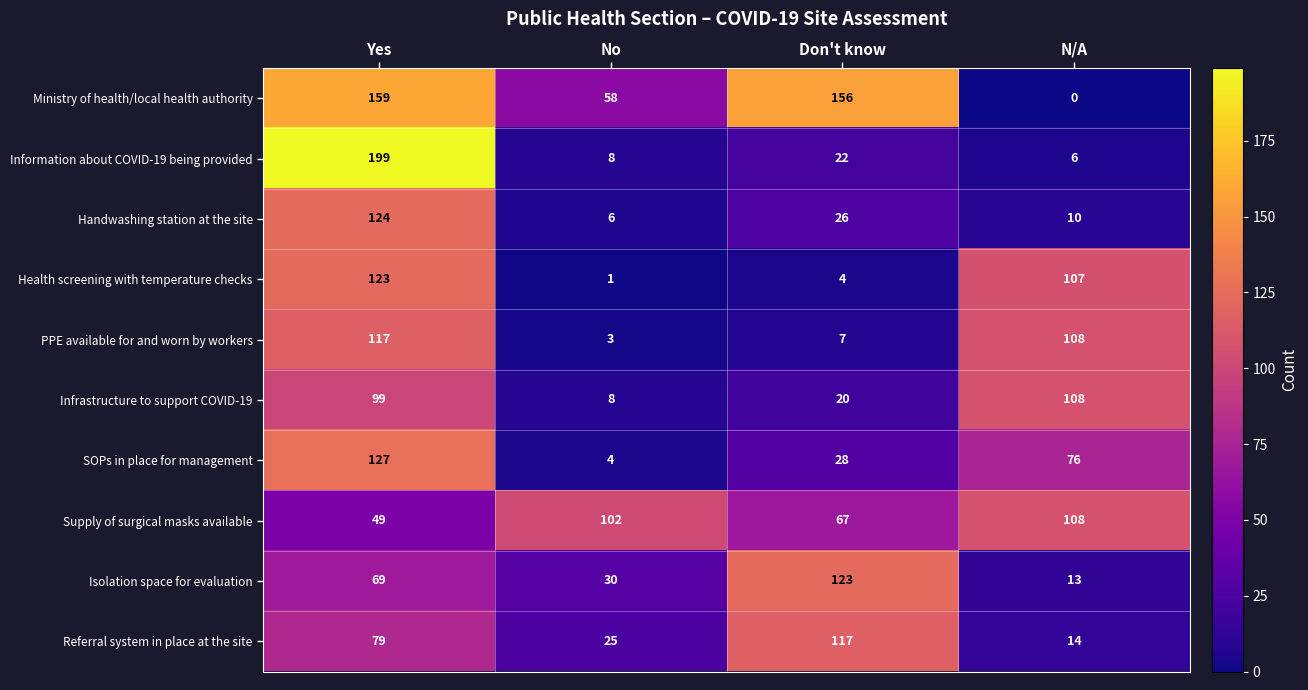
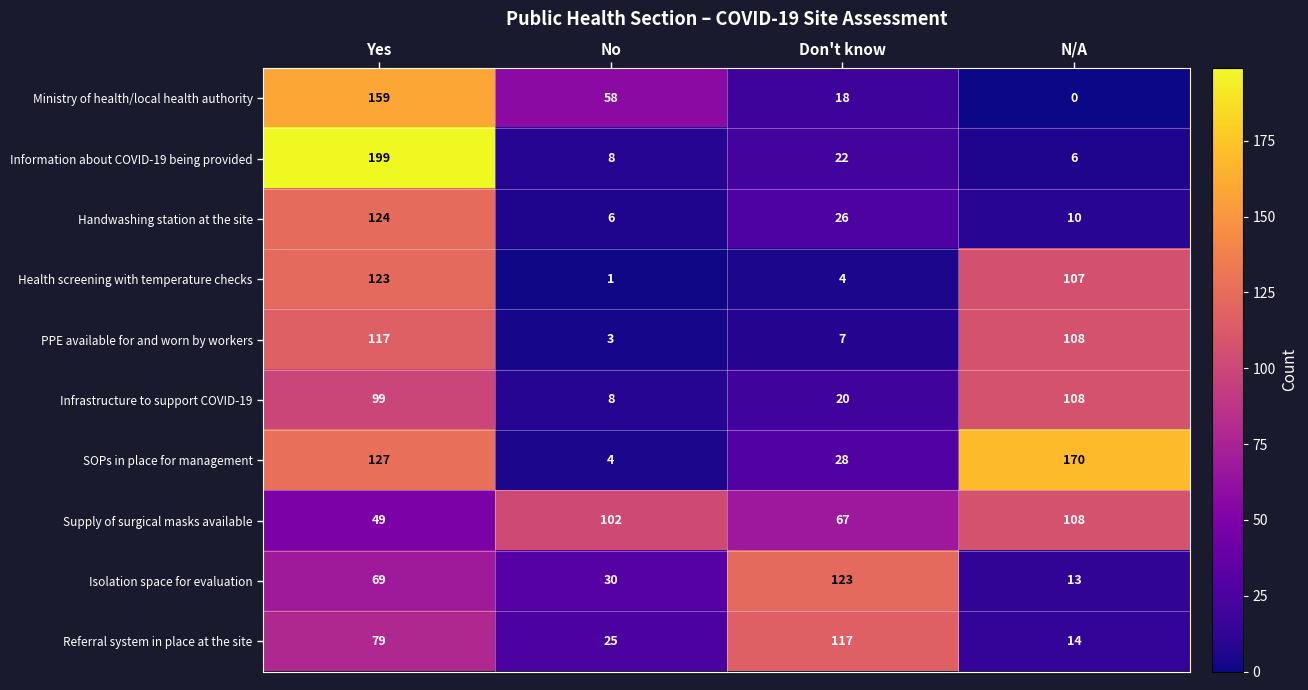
  {
    "Ministry of health/local health authority": {
      "Yes": 159,
      "No": 58,
-     "Don't know": 156,
+     "Don't know": 18,
      "N/A": 0
    },
    "Information about COVID-19 being provided": {
      "Yes": 199,
      "No": 8,
      "Don't know": 22,
      "N/A": 6
    },
    "Handwashing station at the site": {
      "Yes": 124,
      "No": 6,
      "Don't know": 26,
      "N/A": 10
    },
    "Health screening with temperature checks": {
      "Yes": 123,
      "No": 1,
      "Don't know": 4,
      "N/A": 107
    },
    "PPE available for and worn by workers": {
      "Yes": 117,
      "No": 3,
      "Don't know": 7,
      "N/A": 108
    },
    "Infrastructure to support COVID-19": {
      "Yes": 99,
      "No": 8,
      "Don't know": 20,
      "N/A": 108
    },
    "SOPs in place for management": {
      "Yes": 127,
      "No": 4,
      "Don't know": 28,
-     "N/A": 76
+     "N/A": 170
    },
    "Supply of surgical masks available": {
      "Yes": 49,
      "No": 102,
      "Don't know": 67,
      "N/A": 108
    },
    "Isolation space for evaluation": {
      "Yes": 69,
      "No": 30,
      "Don't know": 123,
      "N/A": 13
    },
    "Referral system in place at the site": {
      "Yes": 79,
      "No": 25,
      "Don't know": 117,
      "N/A": 14
    }
  }
